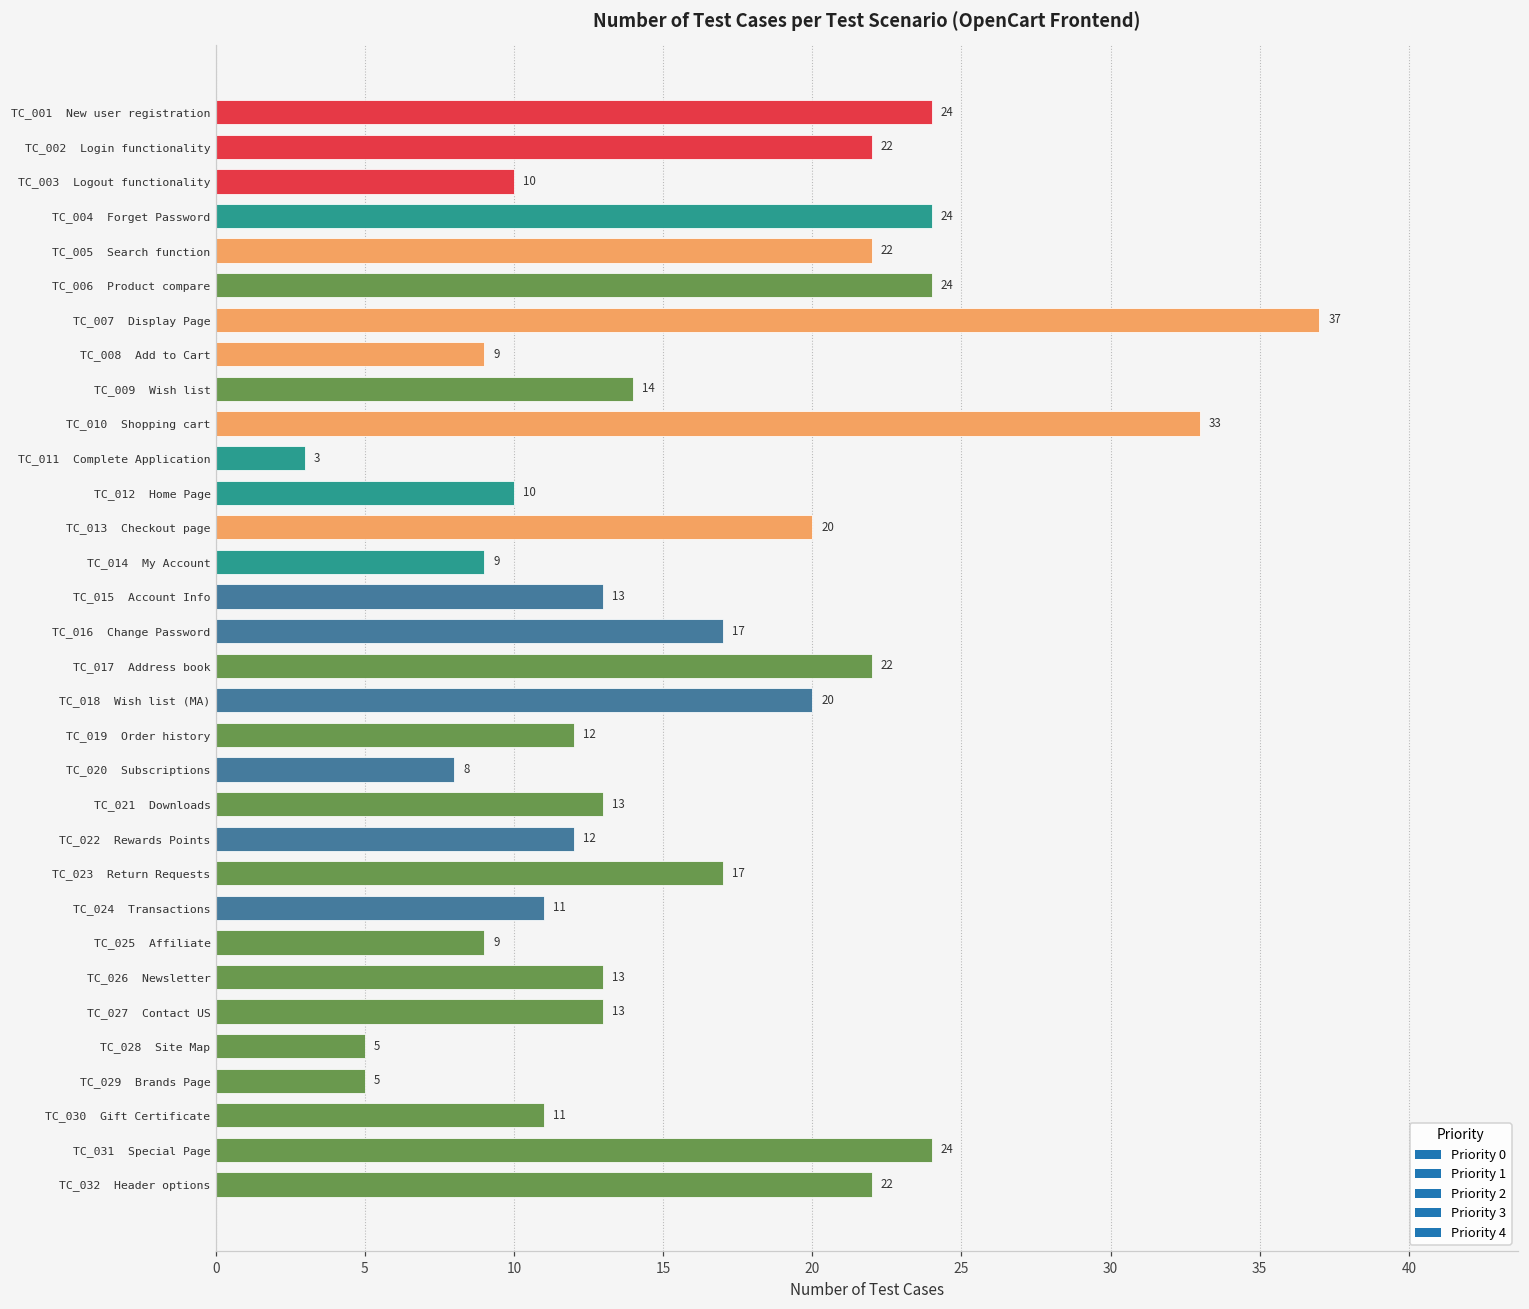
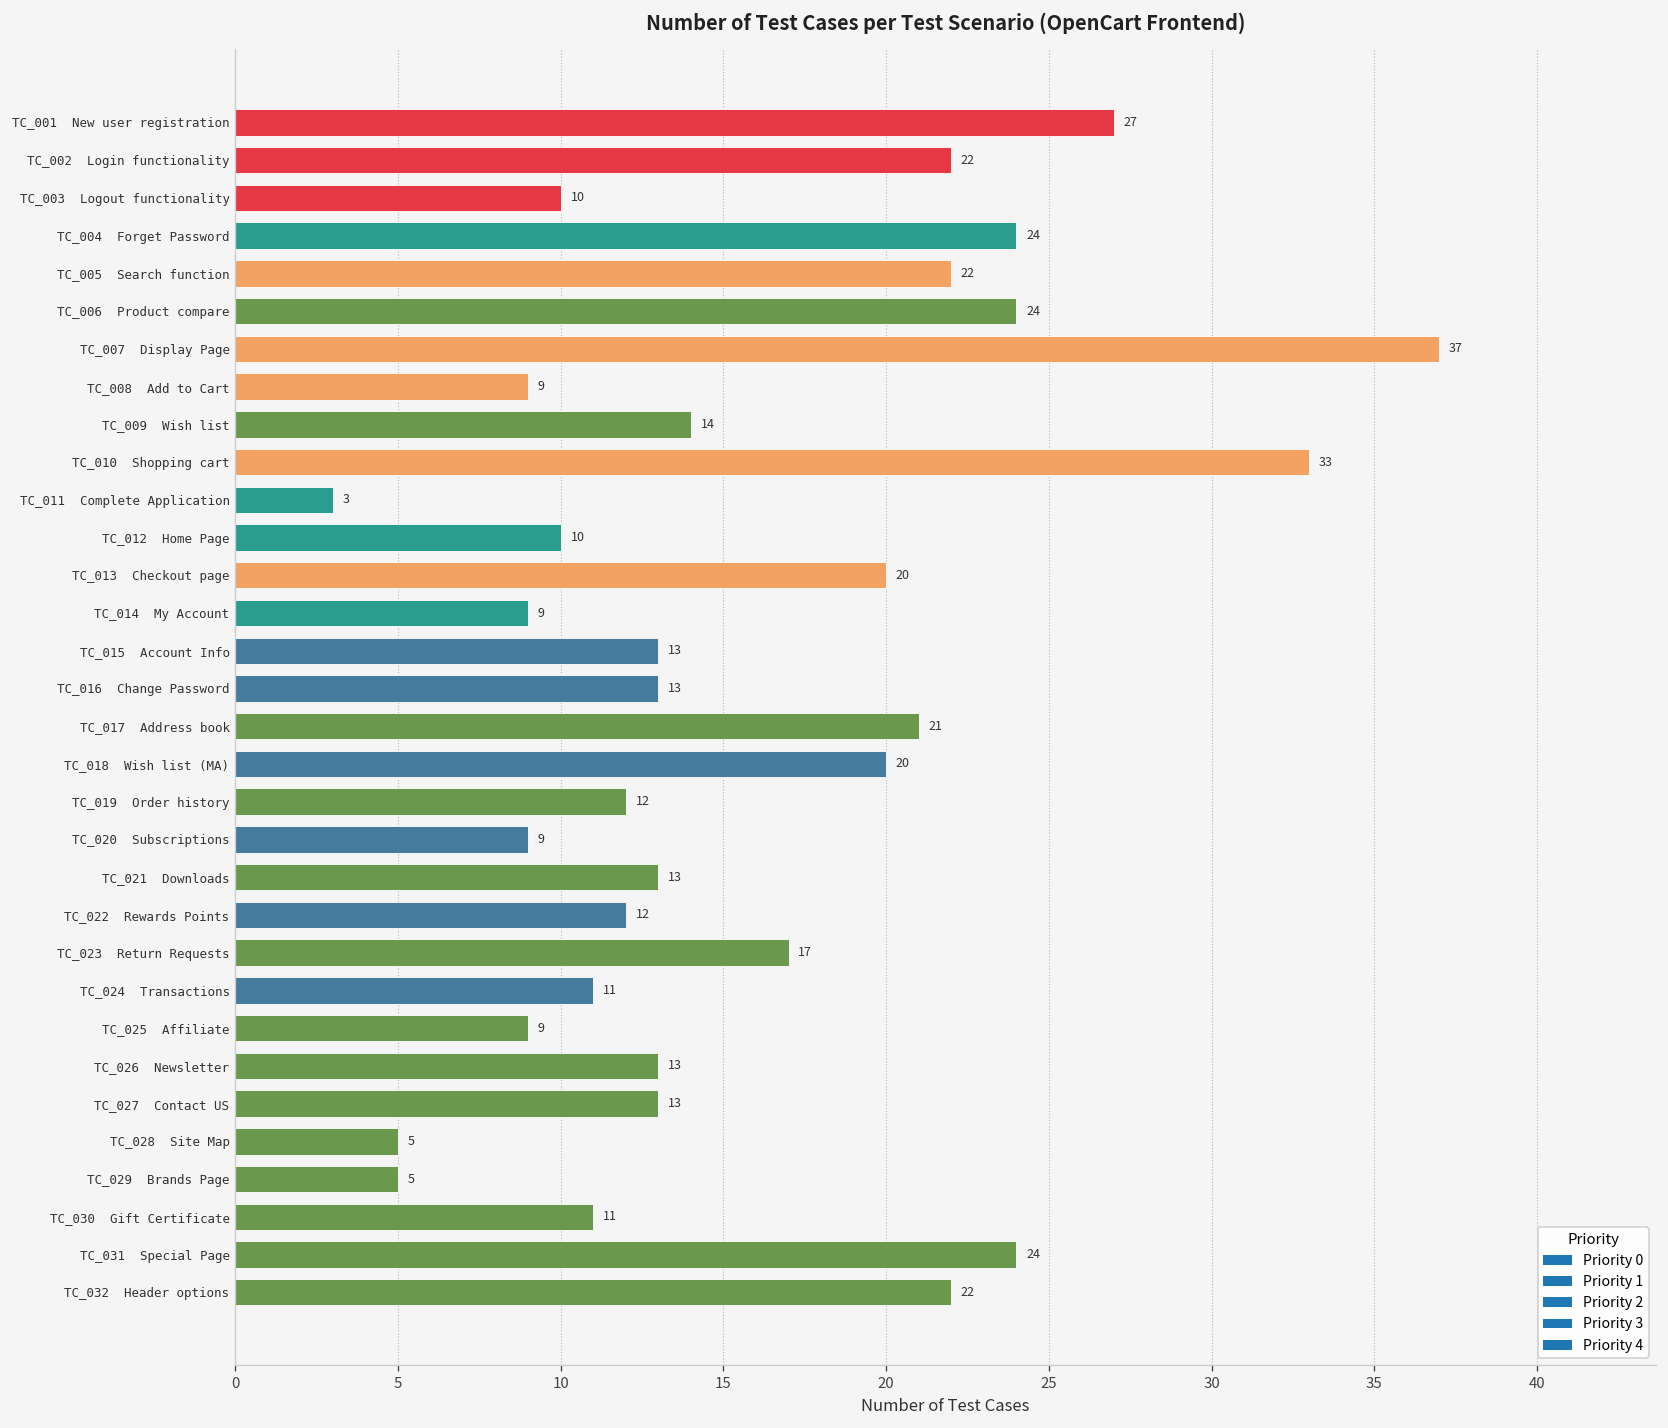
  {
-   "TC_001 New user registration": 24,
+   "TC_001 New user registration": 27,
    "TC_002 Login functionality": 22,
    "TC_003 Logout functionality": 10,
    "TC_004 Forget Password": 24,
    "TC_005 Search function": 22,
    "TC_006 Product compare": 24,
    "TC_007 Display Page": 37,
    "TC_008 Add to Cart": 9,
    "TC_009 Wish list": 14,
    "TC_010 Shopping cart": 33,
    "TC_011 Complete Application": 3,
    "TC_012 Home Page": 10,
    "TC_013 Checkout page": 20,
    "TC_014 My Account": 9,
    "TC_015 Account Info": 13,
-   "TC_016 Change Password": 17,
-   "TC_017 Address book": 22,
+   "TC_016 Change Password": 13,
+   "TC_017 Address book": 21,
    "TC_018 Wish list (MA)": 20,
    "TC_019 Order history": 12,
-   "TC_020 Subscriptions": 8,
+   "TC_020 Subscriptions": 9,
    "TC_021 Downloads": 13,
    "TC_022 Rewards Points": 12,
    "TC_023 Return Requests": 17,
    "TC_024 Transactions": 11,
    "TC_025 Affiliate": 9,
    "TC_026 Newsletter": 13,
    "TC_027 Contact US": 13,
    "TC_028 Site Map": 5,
    "TC_029 Brands Page": 5,
    "TC_030 Gift Certificate": 11,
    "TC_031 Special Page": 24,
    "TC_032 Header options": 22
  }
